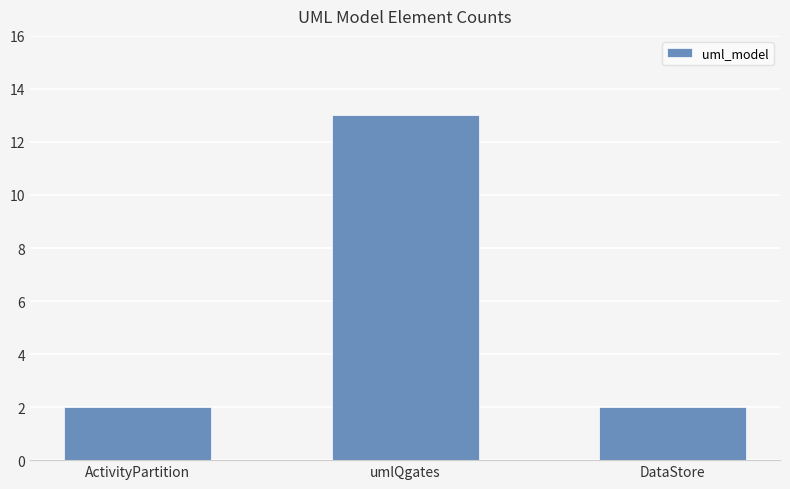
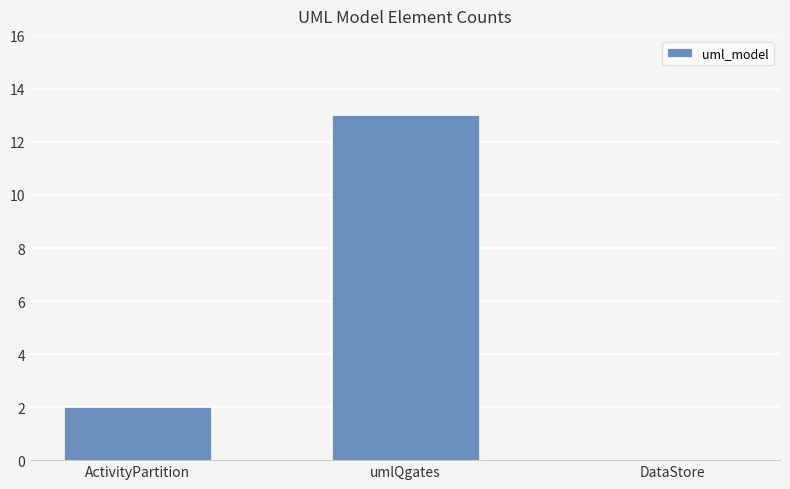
  {
    "ActivityPartition": 2,
    "umlQgates": 13,
-   "DataStore": 2
+   "DataStore": 0
  }
